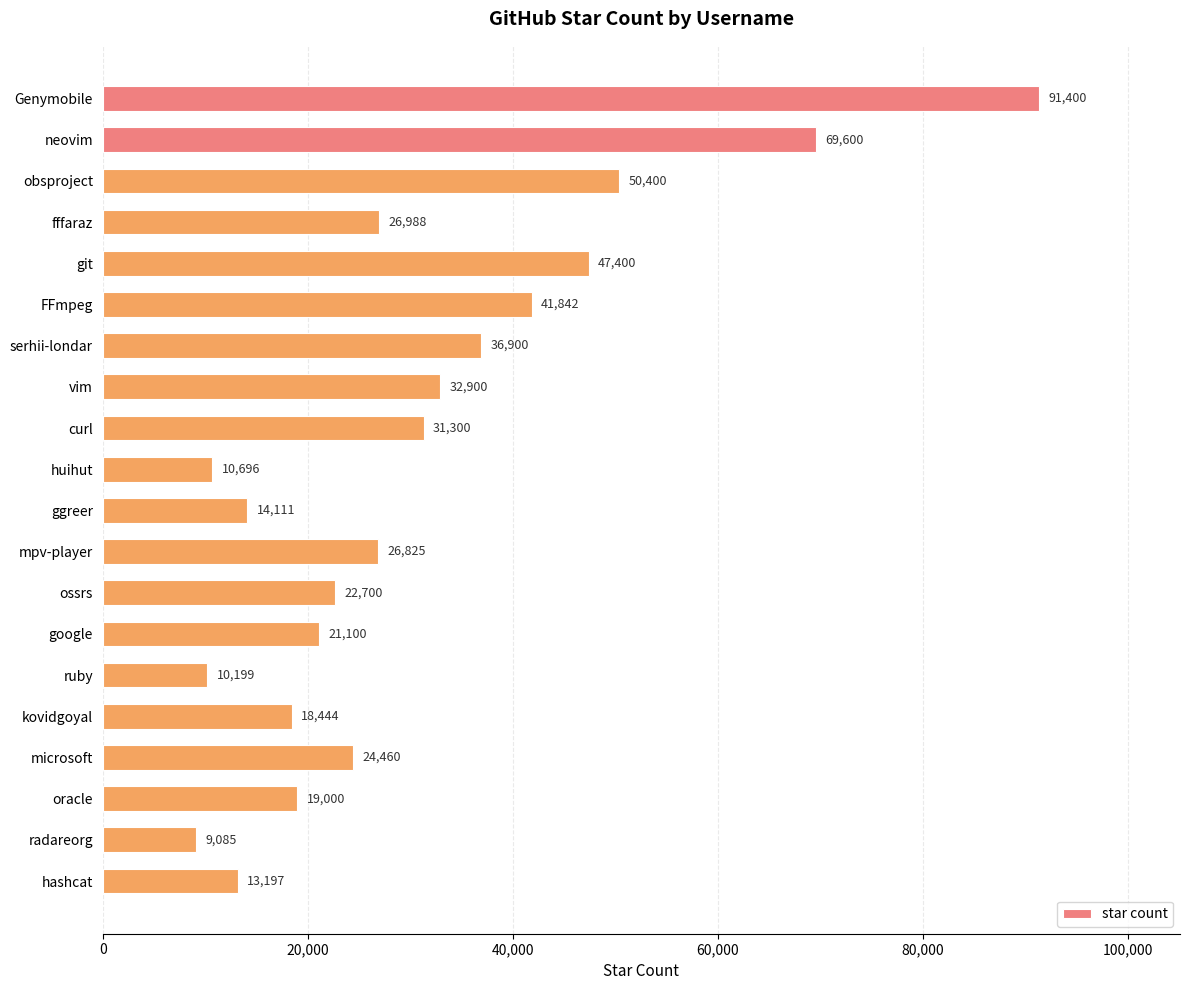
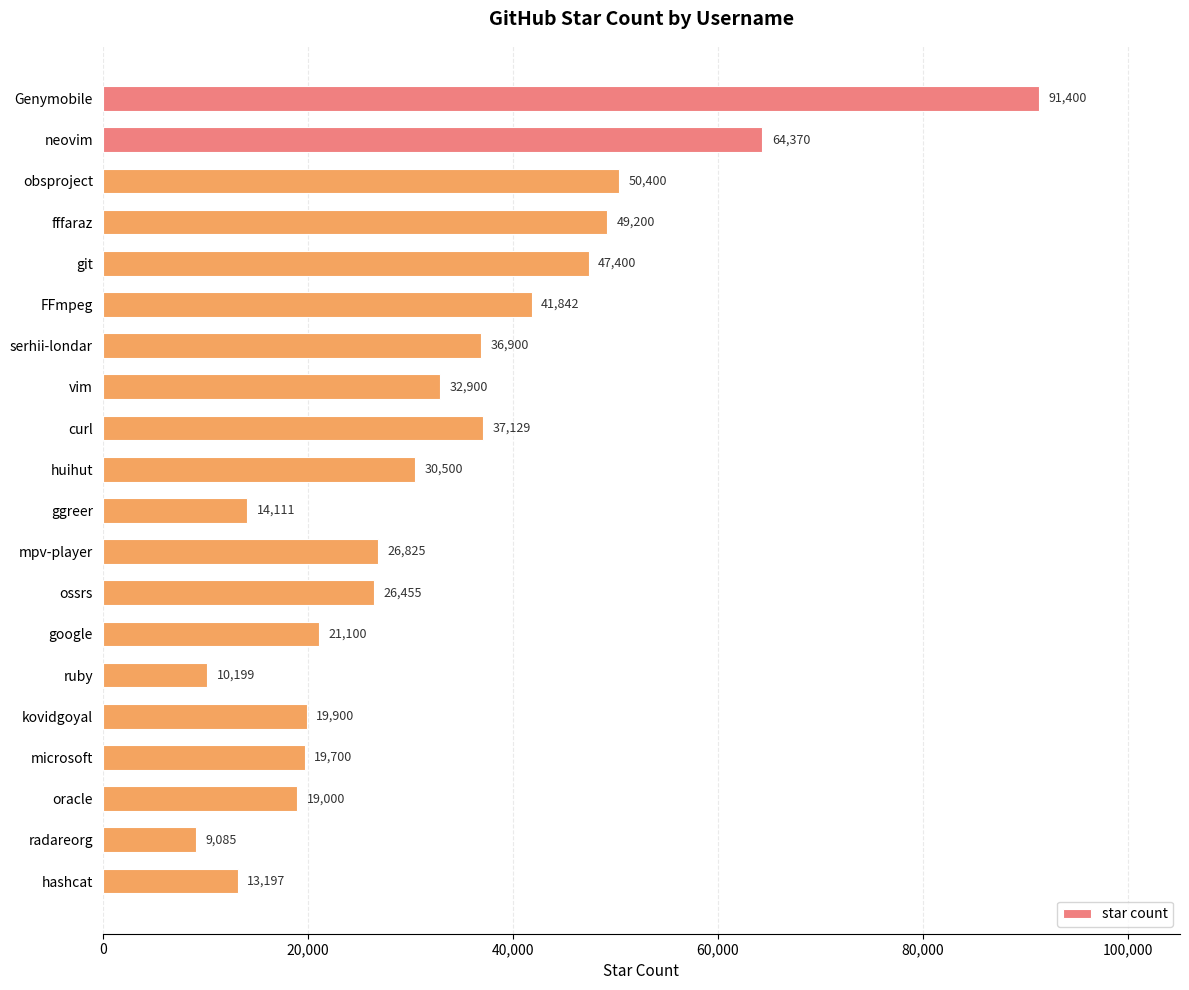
  {
    "Genymobile": "91,400",
-   "neovim": "69,600",
+   "neovim": "64,370",
    "obsproject": "50,400",
-   "fffaraz": "26,988",
+   "fffaraz": "49,200",
    "git": "47,400",
    "FFmpeg": "41,842",
    "serhii-londar": "36,900",
    "vim": "32,900",
-   "curl": "31,300",
-   "huihut": "10,696",
+   "curl": "37,129",
+   "huihut": "30,500",
    "ggreer": "14,111",
    "mpv-player": "26,825",
-   "ossrs": "22,700",
+   "ossrs": "26,455",
    "google": "21,100",
    "ruby": "10,199",
-   "kovidgoyal": "18,444",
-   "microsoft": "24,460",
+   "kovidgoyal": "19,900",
+   "microsoft": "19,700",
    "oracle": "19,000",
    "radareorg": "9,085",
    "hashcat": "13,197"
  }
